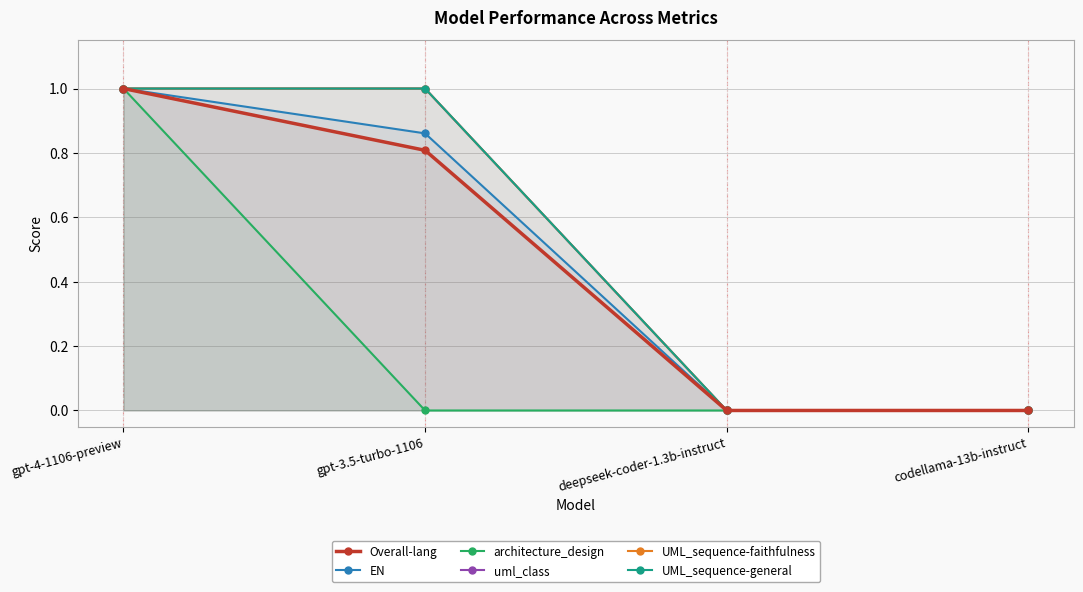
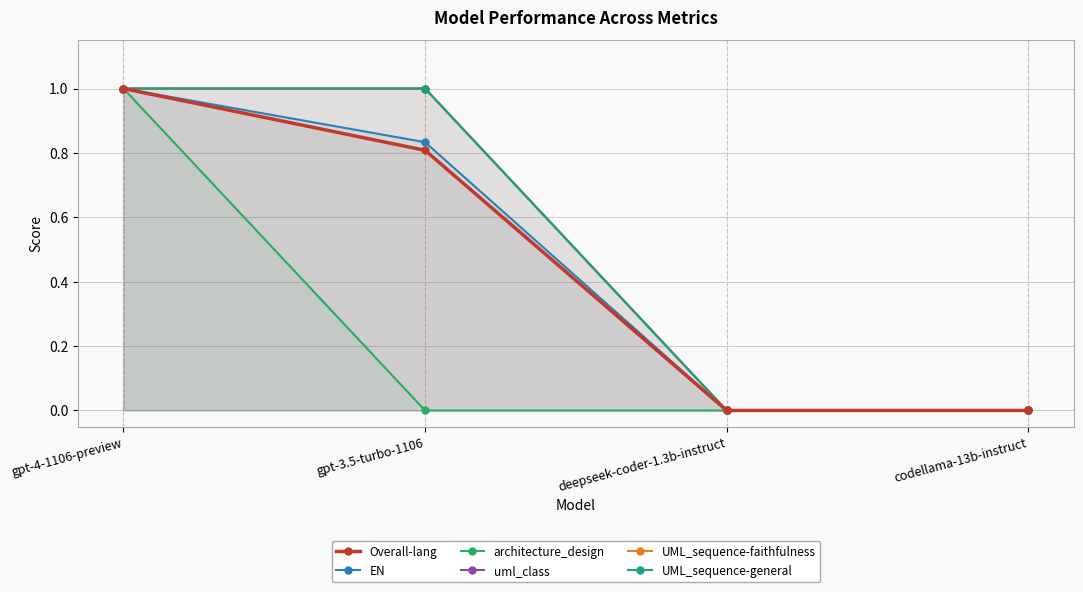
  {
    "Overall-lang": {
      "gpt-3.5-turbo-1106": 0.81
    },
    "EN": {
-     "gpt-3.5-turbo-1106": 0.86
+     "gpt-3.5-turbo-1106": 0.83
    }
  }
